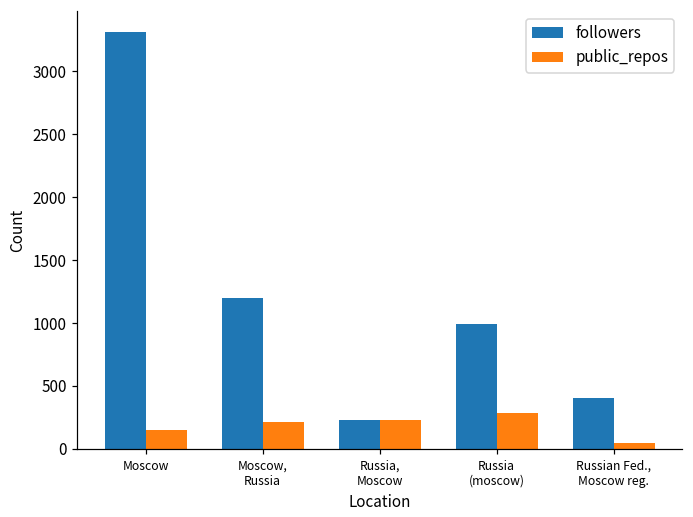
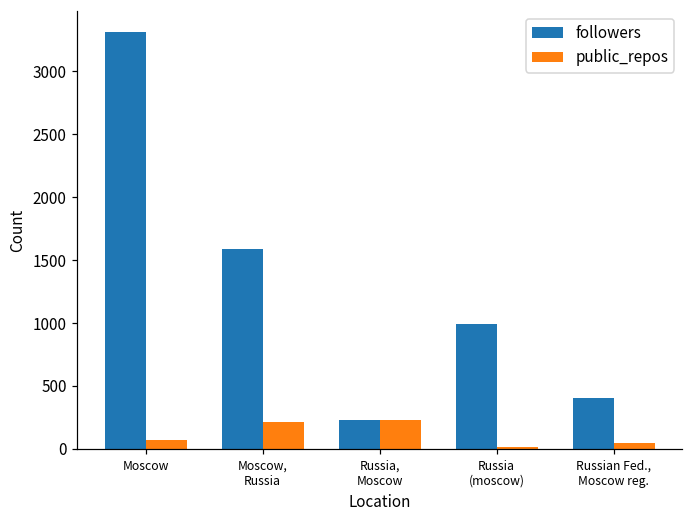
  {
    "followers": {
      "Moscow": 3310,
-     "Moscow, Russia": 1200,
+     "Moscow, Russia": 1590,
      "Russia, Moscow": 230,
      "Russia (moscow)": 1000,
      "Russian Fed., Moscow reg.": 400
    },
    "public_repos": {
-     "Moscow": 150,
+     "Moscow": 70,
      "Moscow, Russia": 210,
      "Russia, Moscow": 230,
-     "Russia (moscow)": 290,
+     "Russia (moscow)": 10,
      "Russian Fed., Moscow reg.": 50
    }
  }
